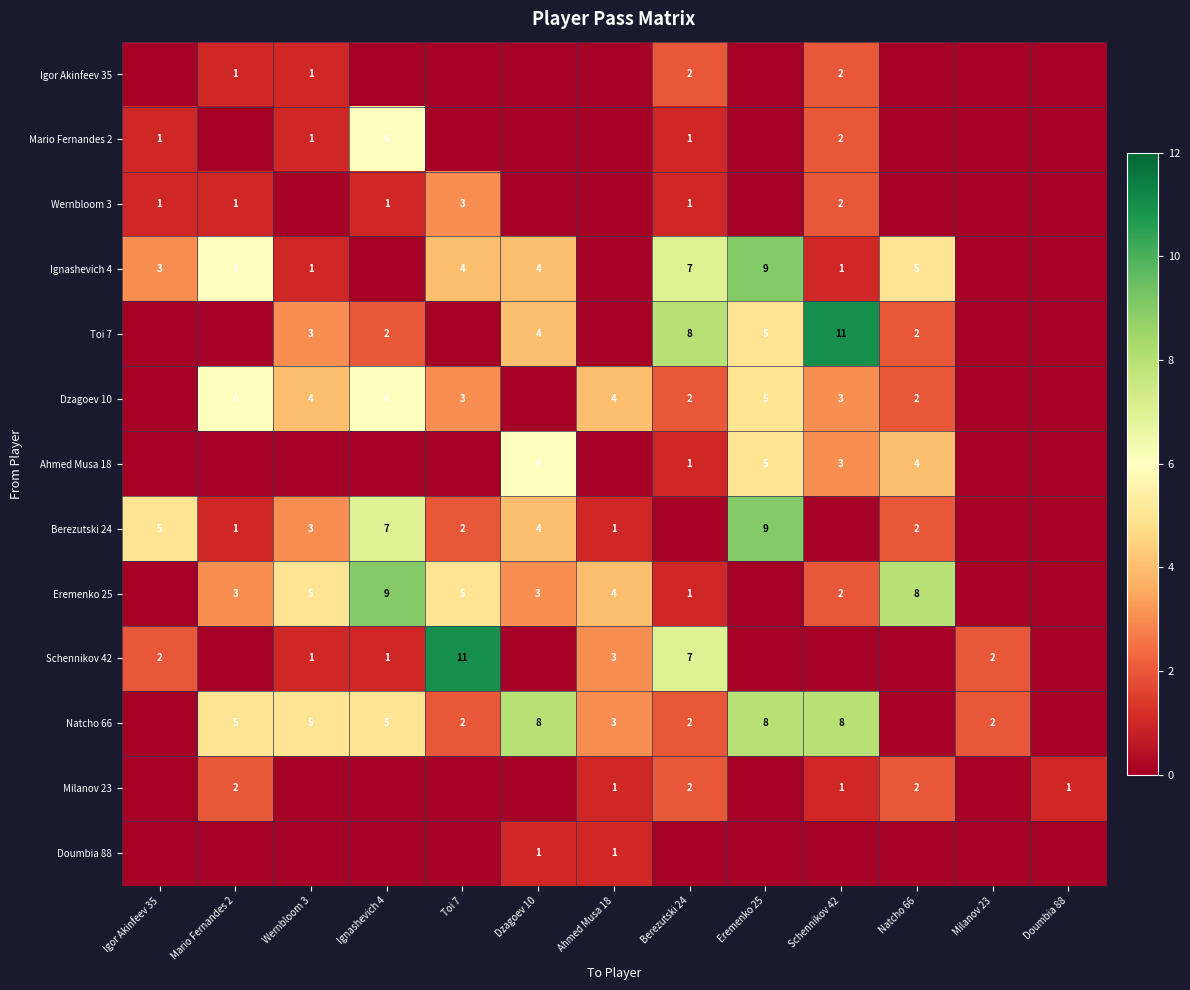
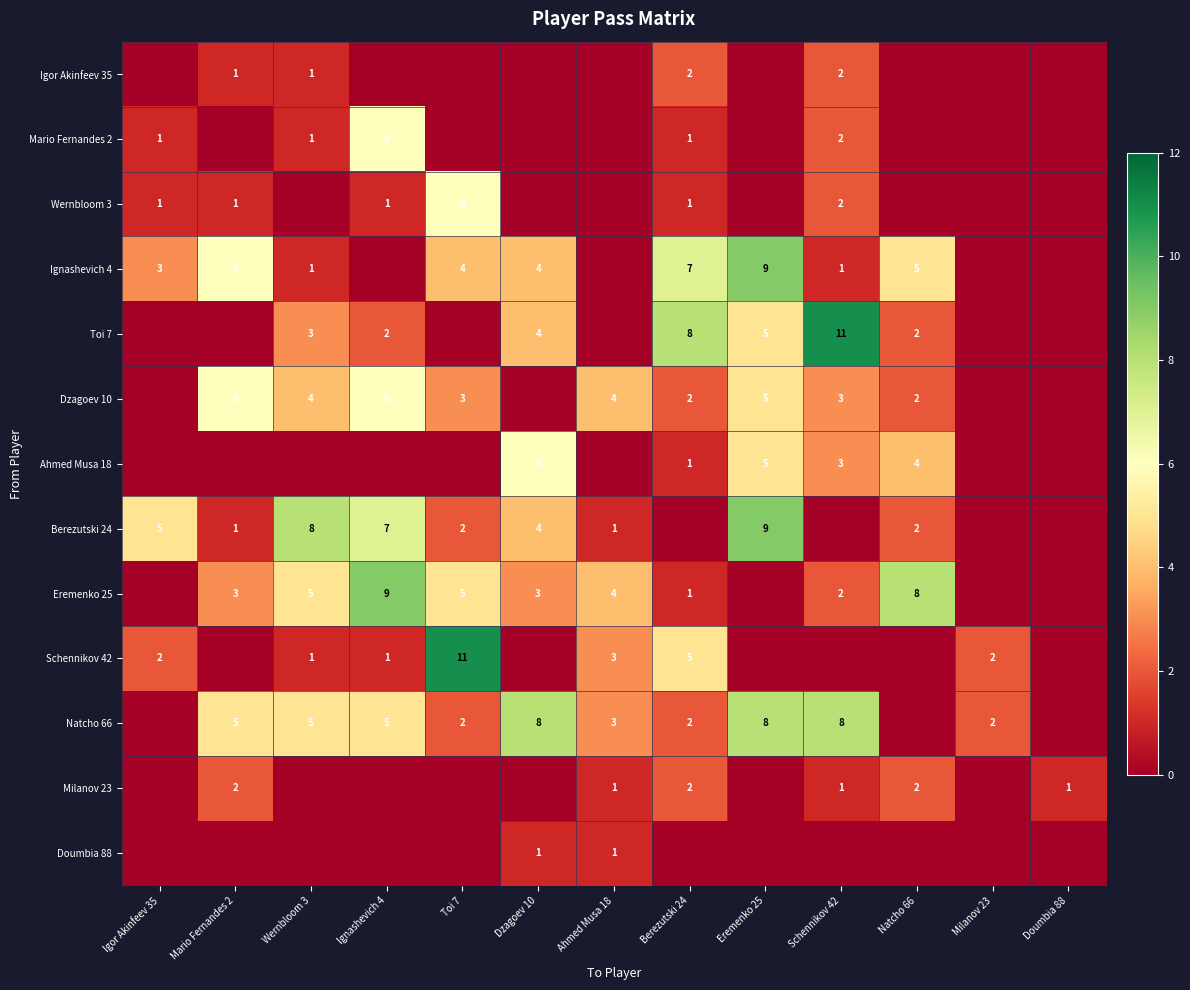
  {
    "Igor Akinfeev 35": {
      "Mario Fernandes 2": 1,
      "Wernbloom 3": 1,
      "Berezutski 24": 2,
      "Schennikov 42": 2
    },
    "Mario Fernandes 2": {
      "Igor Akinfeev 35": 1,
      "Wernbloom 3": 1,
      "Ignashevich 4": 6,
      "Berezutski 24": 1,
      "Schennikov 42": 2
    },
    "Wernbloom 3": {
      "Igor Akinfeev 35": 1,
      "Mario Fernandes 2": 1,
      "Ignashevich 4": 1,
-     "Toi 7": 3,
+     "Toi 7": 6,
      "Berezutski 24": 1,
      "Schennikov 42": 2
    },
    "Ignashevich 4": {
      "Igor Akinfeev 35": 3,
      "Mario Fernandes 2": 6,
      "Wernbloom 3": 1,
      "Toi 7": 4,
      "Dzagoev 10": 4,
      "Berezutski 24": 7,
      "Eremenko 25": 9,
      "Schennikov 42": 1,
      "Natcho 66": 5
    },
    "Toi 7": {
      "Wernbloom 3": 3,
      "Ignashevich 4": 2,
      "Dzagoev 10": 4,
      "Berezutski 24": 8,
      "Eremenko 25": 5,
      "Schennikov 42": 11,
      "Natcho 66": 2
    },
    "Dzagoev 10": {
      "Mario Fernandes 2": 6,
      "Wernbloom 3": 4,
      "Ignashevich 4": 6,
      "Toi 7": 3,
      "Ahmed Musa 18": 4,
      "Berezutski 24": 2,
      "Eremenko 25": 5,
      "Schennikov 42": 3,
      "Natcho 66": 2
    },
    "Ahmed Musa 18": {
      "Dzagoev 10": 6,
      "Berezutski 24": 1,
      "Eremenko 25": 5,
      "Schennikov 42": 3,
      "Natcho 66": 4
    },
    "Berezutski 24": {
      "Igor Akinfeev 35": 5,
      "Mario Fernandes 2": 1,
-     "Wernbloom 3": 3,
+     "Wernbloom 3": 8,
      "Ignashevich 4": 7,
      "Toi 7": 2,
      "Dzagoev 10": 4,
      "Ahmed Musa 18": 1,
      "Eremenko 25": 9,
      "Natcho 66": 2
    },
    "Eremenko 25": {
      "Mario Fernandes 2": 3,
      "Wernbloom 3": 5,
      "Ignashevich 4": 9,
      "Toi 7": 5,
      "Dzagoev 10": 3,
      "Ahmed Musa 18": 4,
      "Berezutski 24": 1,
      "Schennikov 42": 2,
      "Natcho 66": 8
    },
    "Schennikov 42": {
      "Igor Akinfeev 35": 2,
      "Wernbloom 3": 1,
      "Ignashevich 4": 1,
      "Toi 7": 11,
      "Ahmed Musa 18": 3,
-     "Berezutski 24": 7,
+     "Berezutski 24": 5,
      "Milanov 23": 2
    },
    "Natcho 66": {
      "Mario Fernandes 2": 5,
      "Wernbloom 3": 5,
      "Ignashevich 4": 5,
      "Toi 7": 2,
      "Dzagoev 10": 8,
      "Ahmed Musa 18": 3,
      "Berezutski 24": 2,
      "Eremenko 25": 8,
      "Schennikov 42": 8,
      "Milanov 23": 2
    },
    "Milanov 23": {
      "Mario Fernandes 2": 2,
      "Ahmed Musa 18": 1,
      "Berezutski 24": 2,
      "Schennikov 42": 1,
      "Natcho 66": 2,
      "Doumbia 88": 1
    },
    "Doumbia 88": {
      "Dzagoev 10": 1,
      "Ahmed Musa 18": 1
    }
  }
